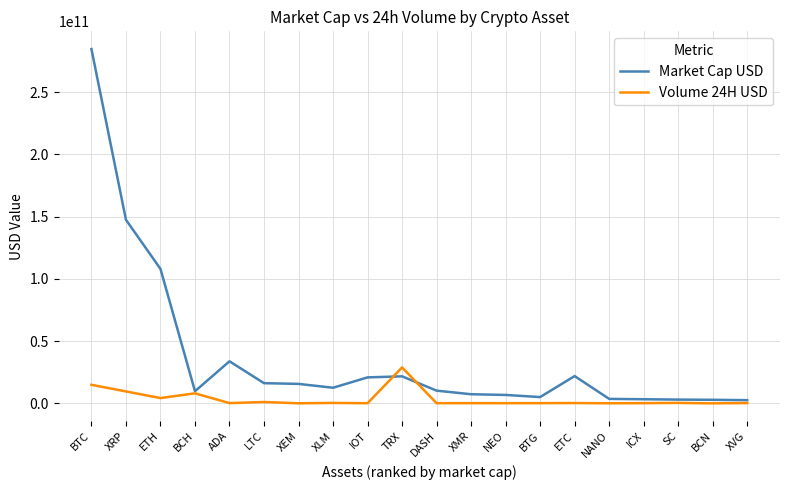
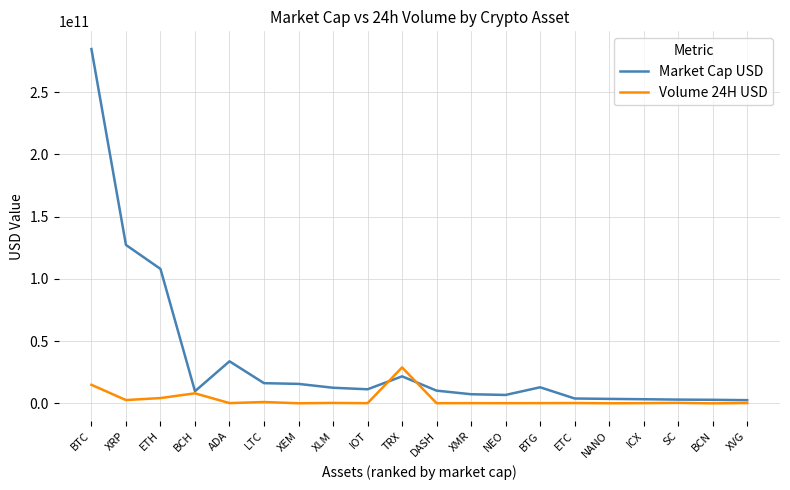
  {
    "Market Cap USD": {
      "BTC": 285000000000,
-     "XRP": 147000000000,
+     "XRP": 127000000000,
      "ETH": 108000000000,
      "ADA": 34000000000,
      "LTC": 16000000000,
      "XEM": 16000000000,
      "XLM": 13000000000,
-     "IOT": 21000000000,
+     "IOT": 11000000000,
      "TRX": 22000000000,
      "DASH": 10000000000,
      "XMR": 7000000000,
      "NEO": 7000000000,
-     "BTG": 5000000000,
-     "ETC": 22000000000,
+     "BTG": 13000000000,
+     "ETC": 4000000000,
      "NANO": 4000000000,
      "ICX": 3000000000,
      "SC": 3000000000,
      "BCN": 3000000000,
      "XVG": 3000000000
    },
    "Volume 24H USD": {
      "BTC": 15000000000,
-     "XRP": 10000000000,
+     "XRP": 3000000000,
      "ETH": 4000000000,
      "ADA": 0,
      "LTC": 1000000000,
      "XEM": 0,
      "XLM": 0,
      "IOT": 0,
      "TRX": 29000000000,
      "DASH": 0,
      "XMR": 0,
      "NEO": 0,
      "BTG": 0,
      "ETC": 0,
      "NANO": 0,
      "ICX": 0,
      "SC": 0,
      "BCN": 0,
      "XVG": 0
    }
  }
